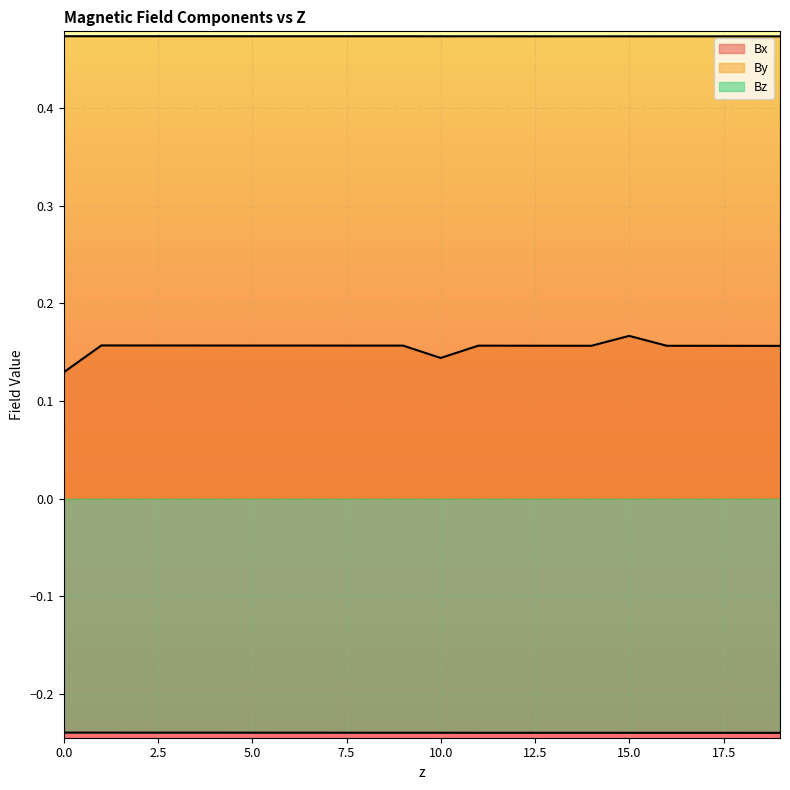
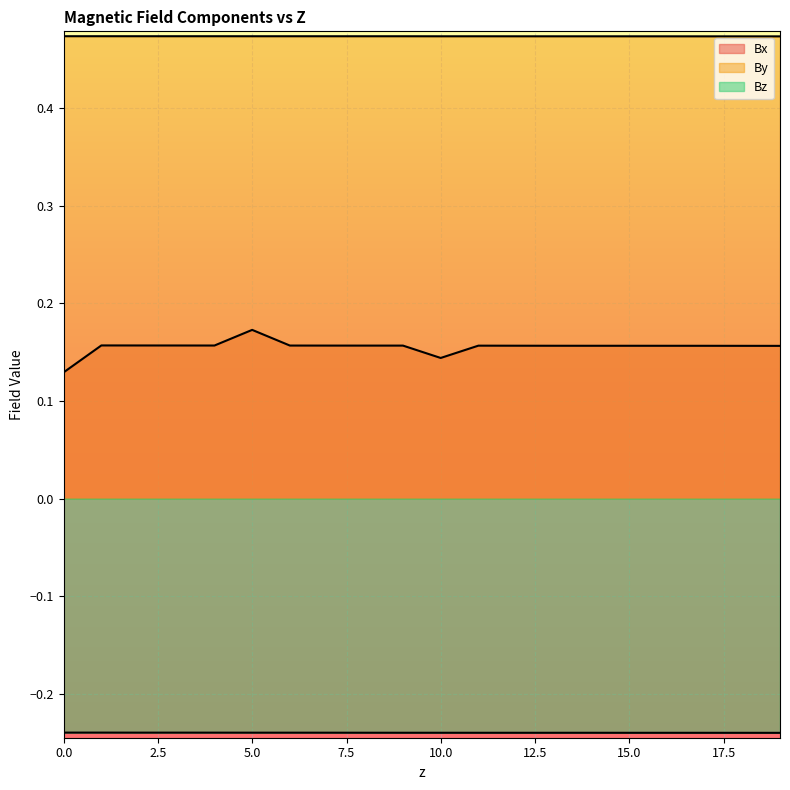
  {
    "Bx": {
      "0.0": 0.13,
-     "5.0": 0.16,
+     "5.0": 0.17,
      "10.0": 0.14,
-     "15.0": 0.17
+     "15.0": 0.16
    },
    "By": {
      "0.0": 0.47,
      "5.0": 0.47,
      "10.0": 0.47,
      "15.0": 0.47
    }
  }
